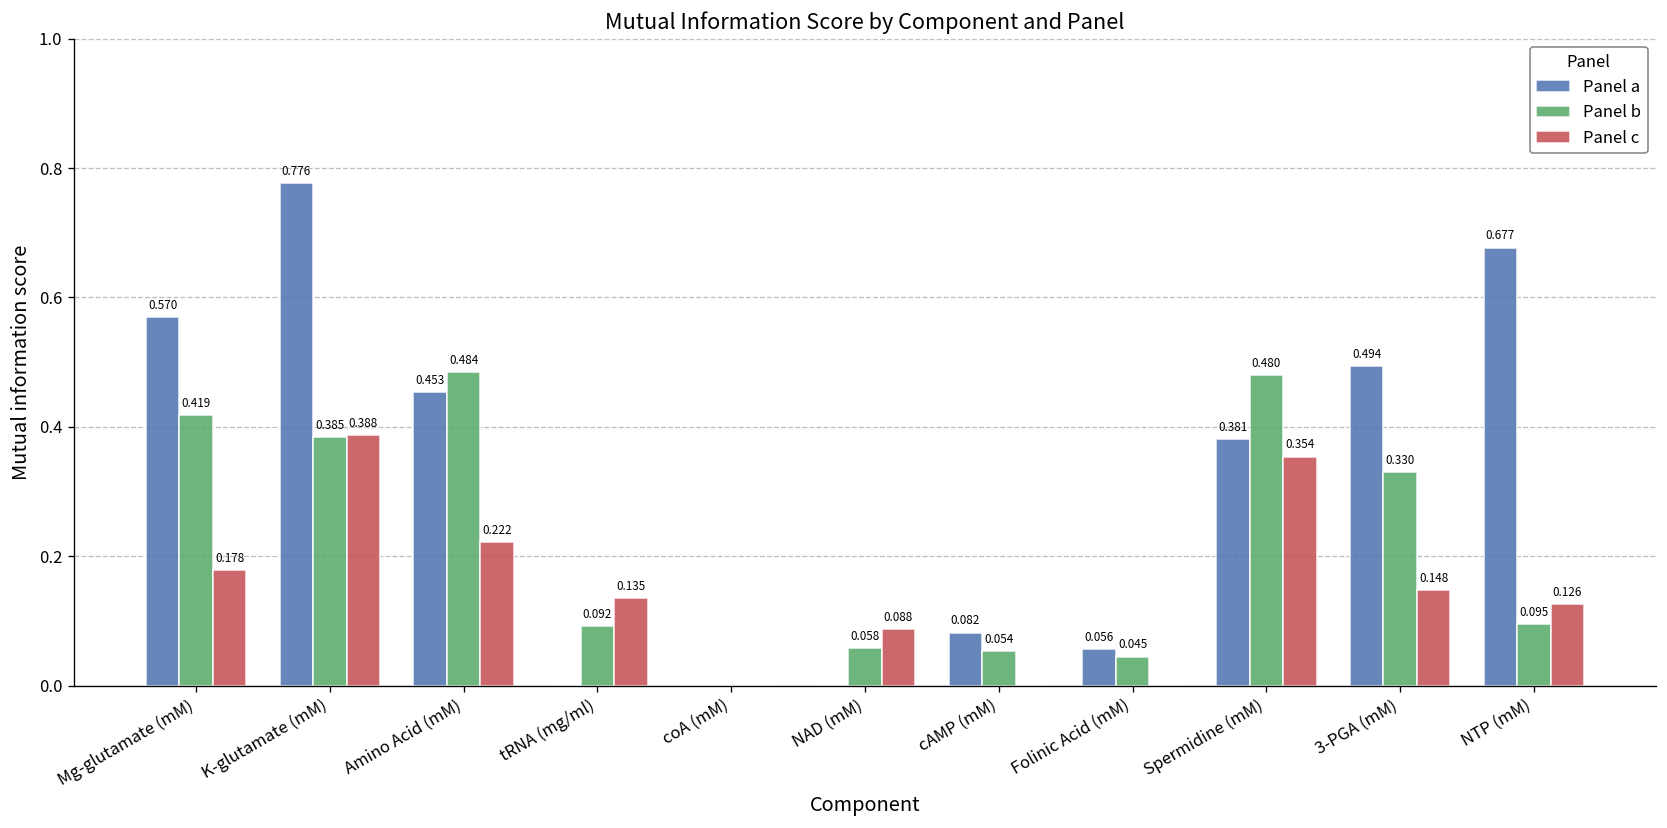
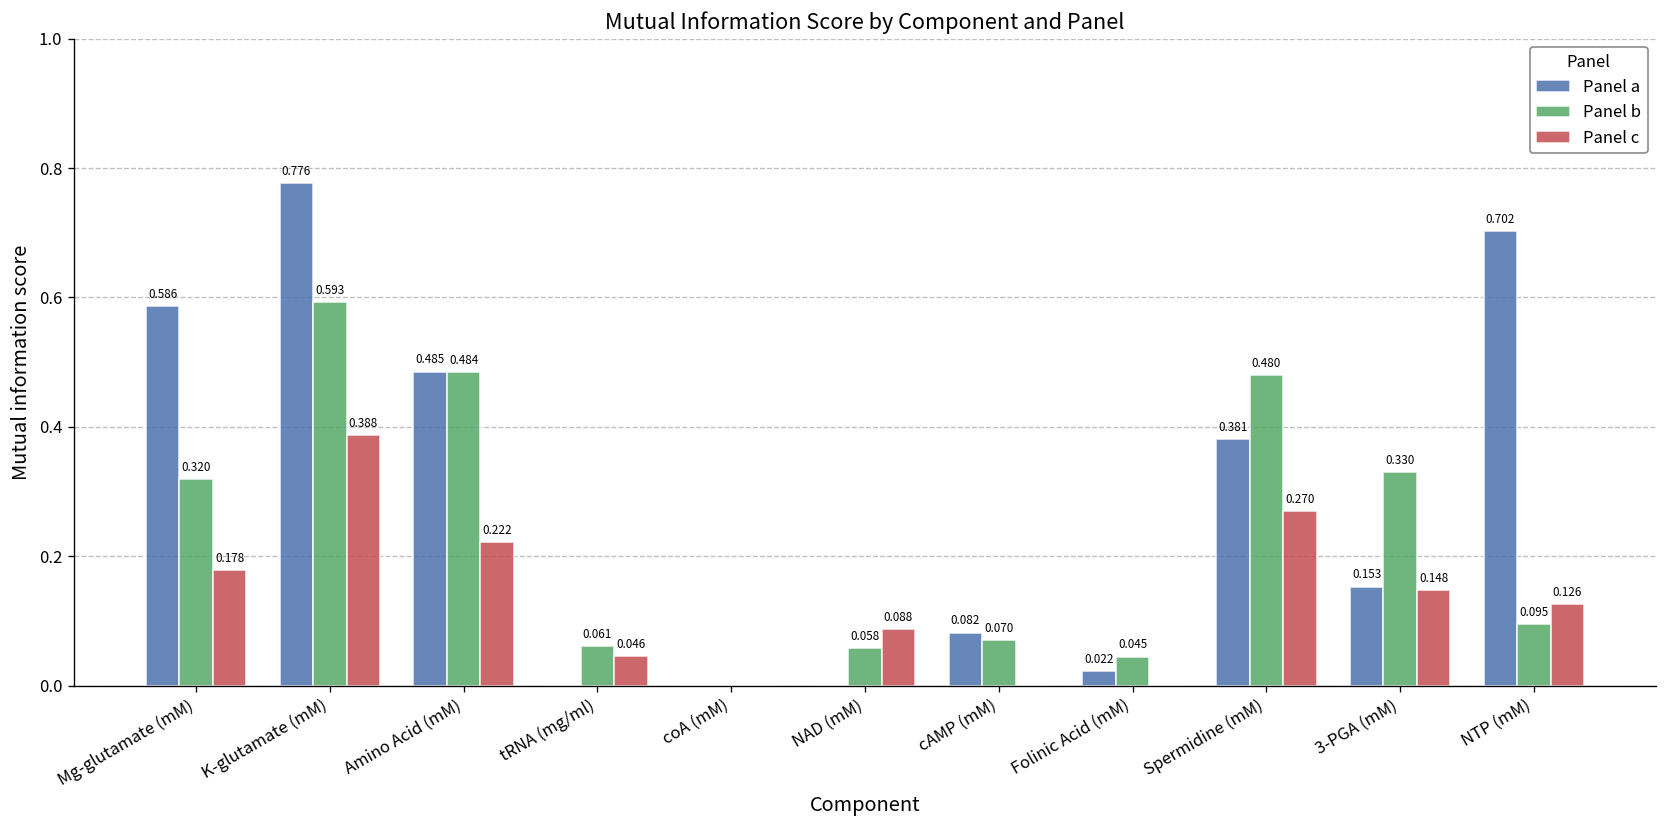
  {
    "Panel a": {
-     "Mg-glutamate (mM)": 0.570,
+     "Mg-glutamate (mM)": 0.586,
      "K-glutamate (mM)": 0.776,
-     "Amino Acid (mM)": 0.453,
+     "Amino Acid (mM)": 0.485,
      "cAMP (mM)": 0.082,
-     "Folinic Acid (mM)": 0.056,
+     "Folinic Acid (mM)": 0.022,
      "Spermidine (mM)": 0.381,
-     "3-PGA (mM)": 0.494,
-     "NTP (mM)": 0.677
+     "3-PGA (mM)": 0.153,
+     "NTP (mM)": 0.702
    },
    "Panel b": {
-     "Mg-glutamate (mM)": 0.419,
-     "K-glutamate (mM)": 0.385,
+     "Mg-glutamate (mM)": 0.320,
+     "K-glutamate (mM)": 0.593,
      "Amino Acid (mM)": 0.484,
-     "tRNA (mg/ml)": 0.092,
+     "tRNA (mg/ml)": 0.061,
      "NAD (mM)": 0.058,
-     "cAMP (mM)": 0.054,
+     "cAMP (mM)": 0.070,
      "Folinic Acid (mM)": 0.045,
      "Spermidine (mM)": 0.480,
      "3-PGA (mM)": 0.330,
      "NTP (mM)": 0.095
    },
    "Panel c": {
      "Mg-glutamate (mM)": 0.178,
      "K-glutamate (mM)": 0.388,
      "Amino Acid (mM)": 0.222,
-     "tRNA (mg/ml)": 0.135,
+     "tRNA (mg/ml)": 0.046,
      "NAD (mM)": 0.088,
-     "Spermidine (mM)": 0.354,
+     "Spermidine (mM)": 0.270,
      "3-PGA (mM)": 0.148,
      "NTP (mM)": 0.126
    }
  }
